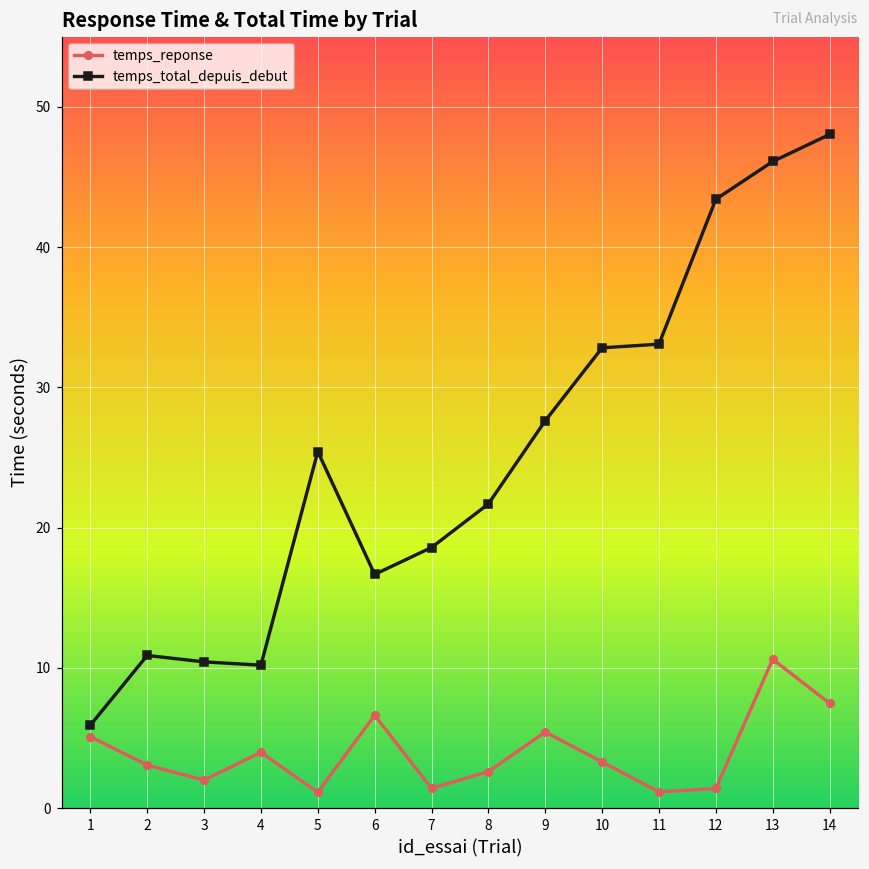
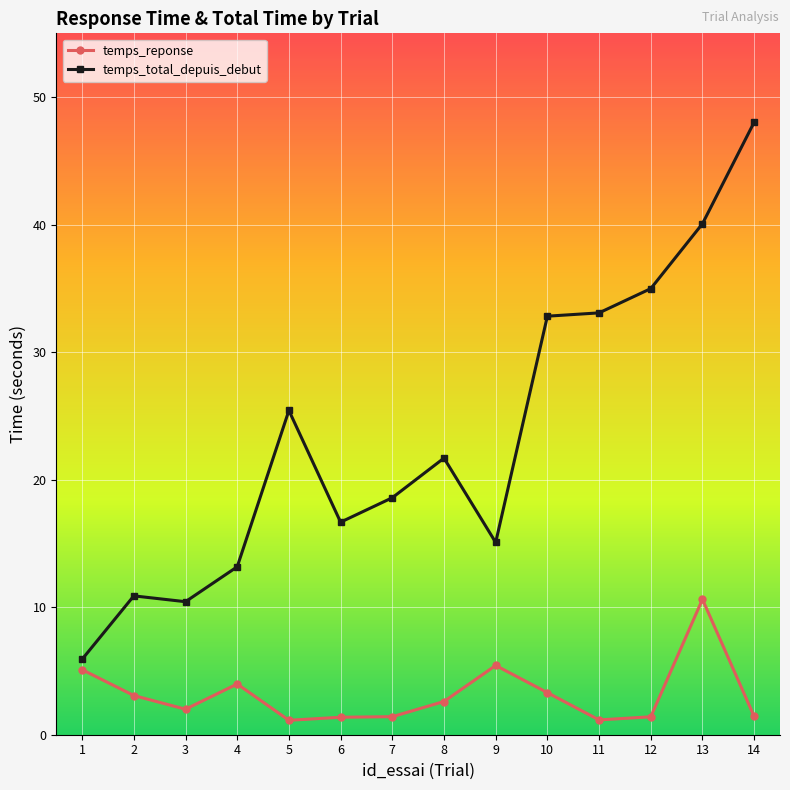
  {
    "temps_reponse": {
      "1": 5.1,
      "2": 3.1,
      "3": 2.0,
      "4": 4.0,
      "5": 1.1,
-     "6": 6.6,
+     "6": 1.4,
      "7": 1.4,
      "8": 2.6,
      "9": 5.4,
      "10": 3.3,
      "11": 1.2,
      "12": 1.4,
      "13": 10.6,
-     "14": 7.5
+     "14": 1.4
    },
    "temps_total_depuis_debut": {
      "1": 5.9,
      "2": 10.9,
      "3": 10.4,
-     "4": 10.2,
+     "4": 13.2,
      "5": 25.4,
      "6": 16.7,
      "7": 18.6,
      "8": 21.7,
-     "9": 27.6,
+     "9": 15.1,
      "10": 32.8,
      "11": 33.1,
-     "12": 43.4,
-     "13": 46.1,
+     "12": 35.0,
+     "13": 40.1,
      "14": 48.0
    }
  }
